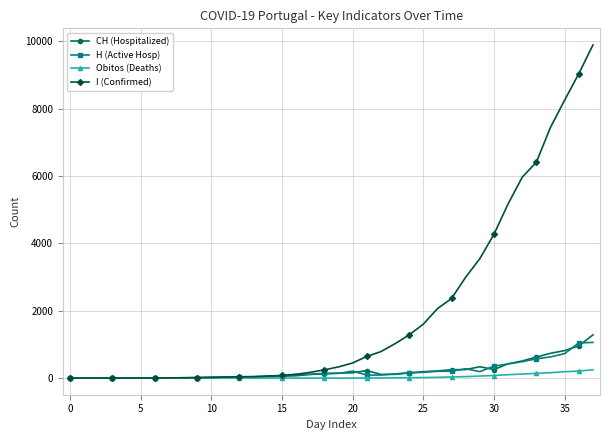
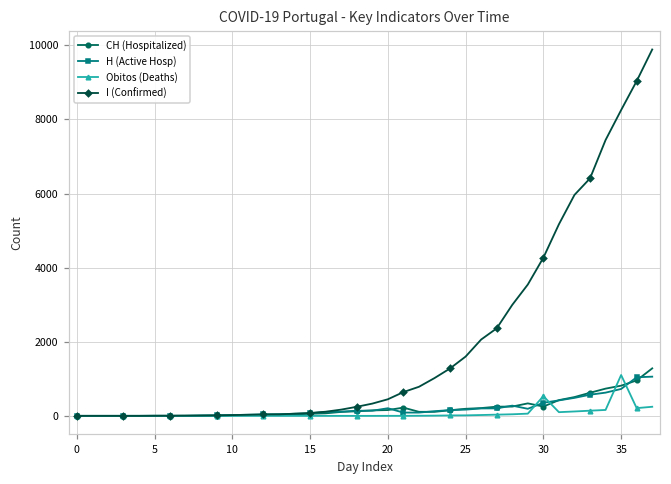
  {
    "Obitos (Deaths)": {
      "20": 0,
      "25": 0,
-     "30": 100,
-     "35": 200
+     "30": 500,
+     "35": 1100
    }
  }
